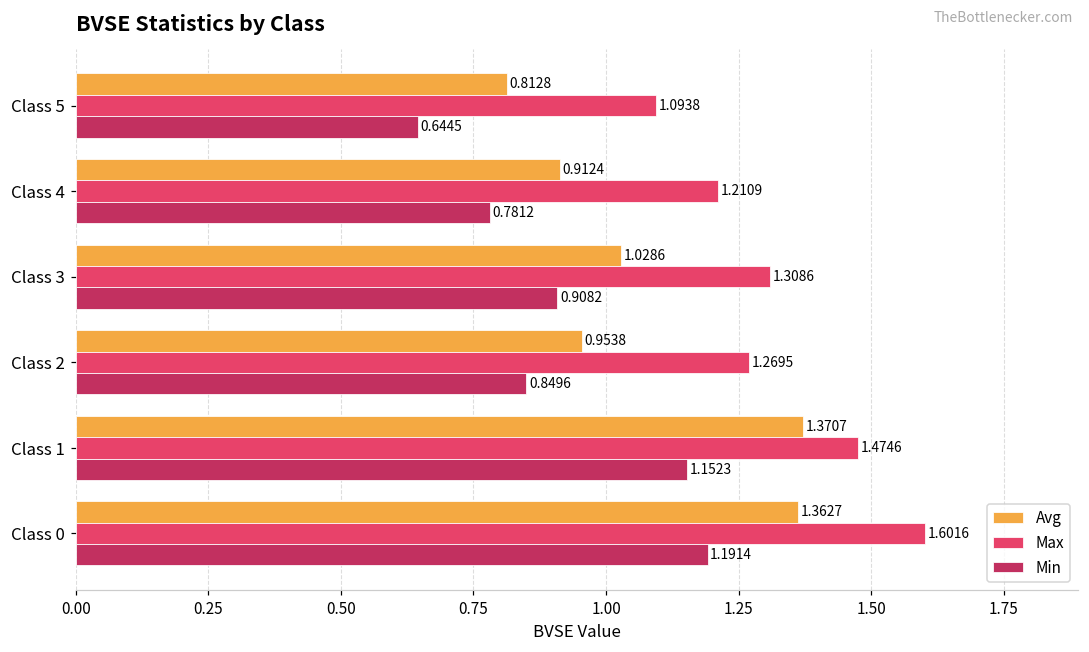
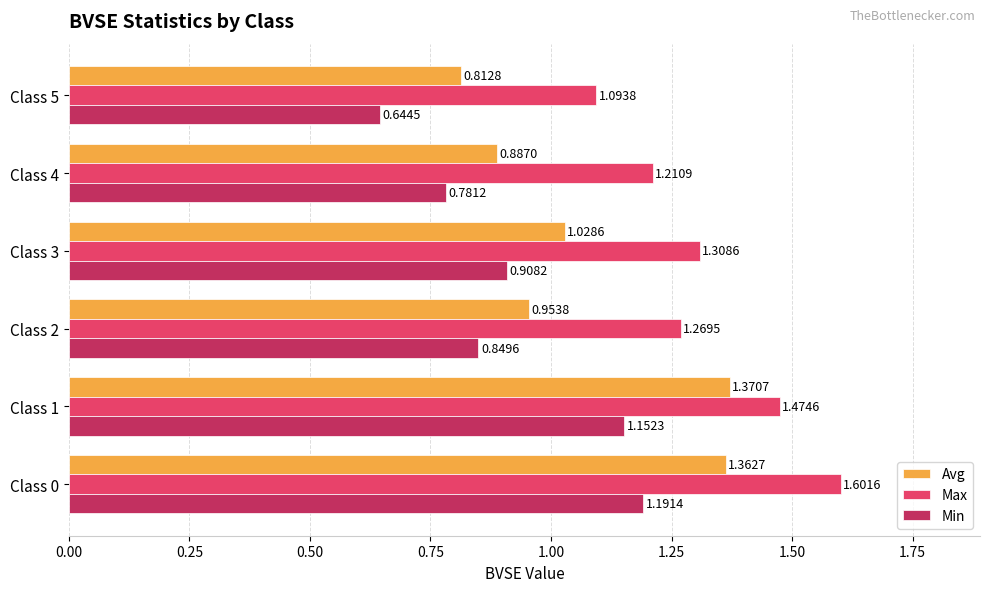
  {
    "Avg": {
      "Class 5": 0.8128,
-     "Class 4": 0.9124,
+     "Class 4": 0.8870,
      "Class 3": 1.0286,
      "Class 2": 0.9538,
      "Class 1": 1.3707,
      "Class 0": 1.3627
    }
  }
